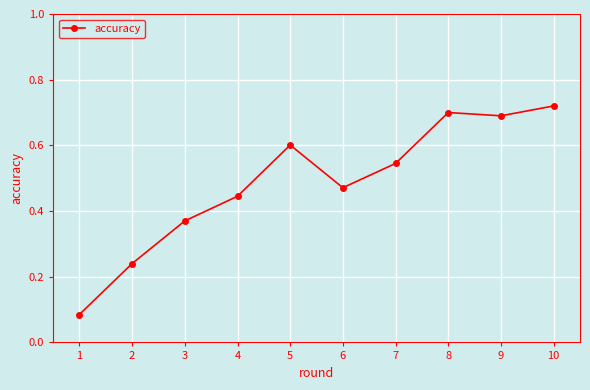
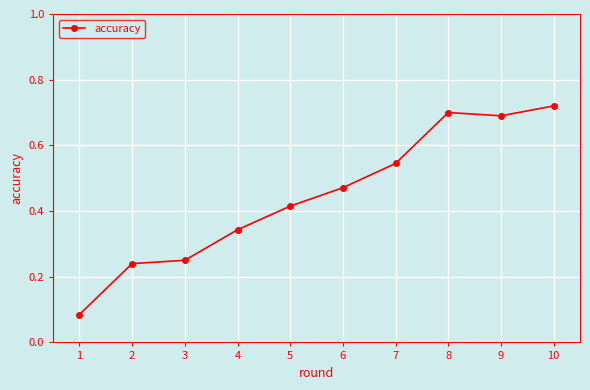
  {
    "1": 0.09,
    "2": 0.24,
-   "3": 0.37,
-   "4": 0.45,
-   "5": 0.60,
+   "3": 0.25,
+   "4": 0.34,
+   "5": 0.42,
    "6": 0.47,
    "7": 0.55,
    "8": 0.70,
    "9": 0.69,
    "10": 0.72
  }
